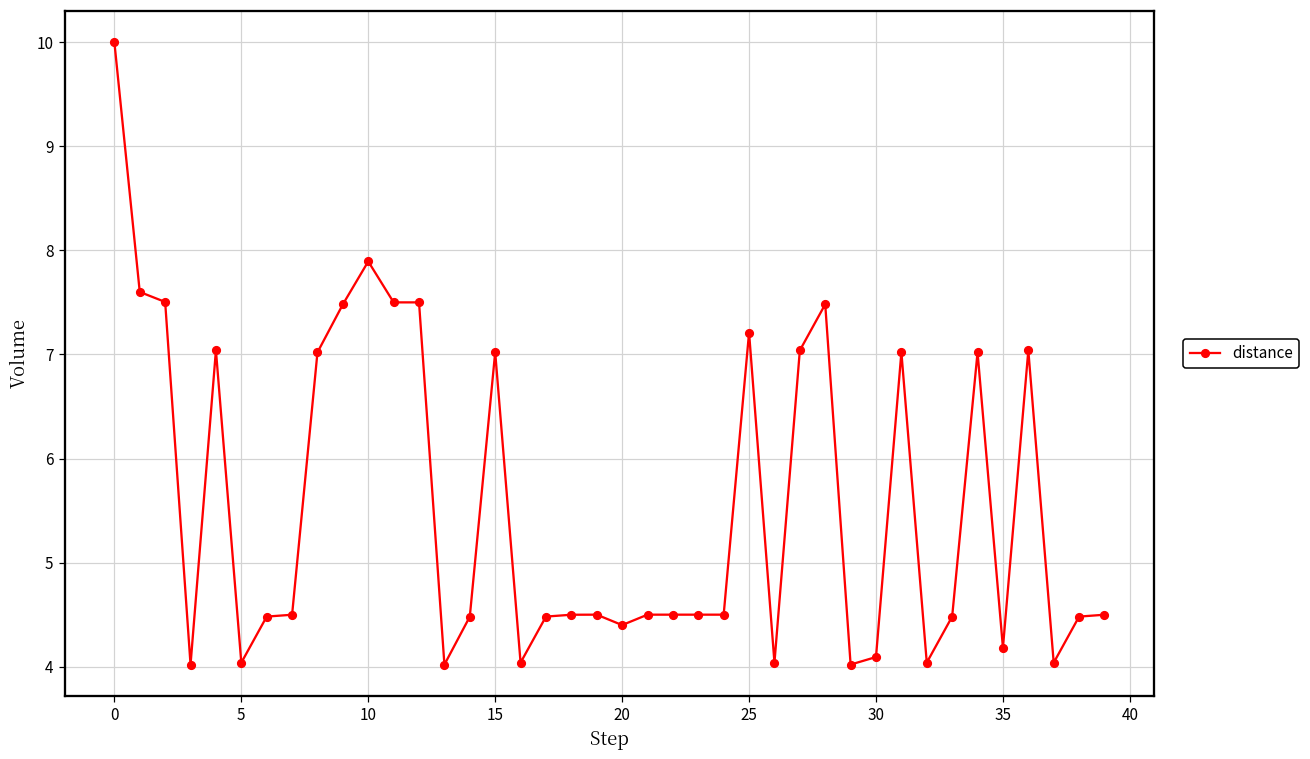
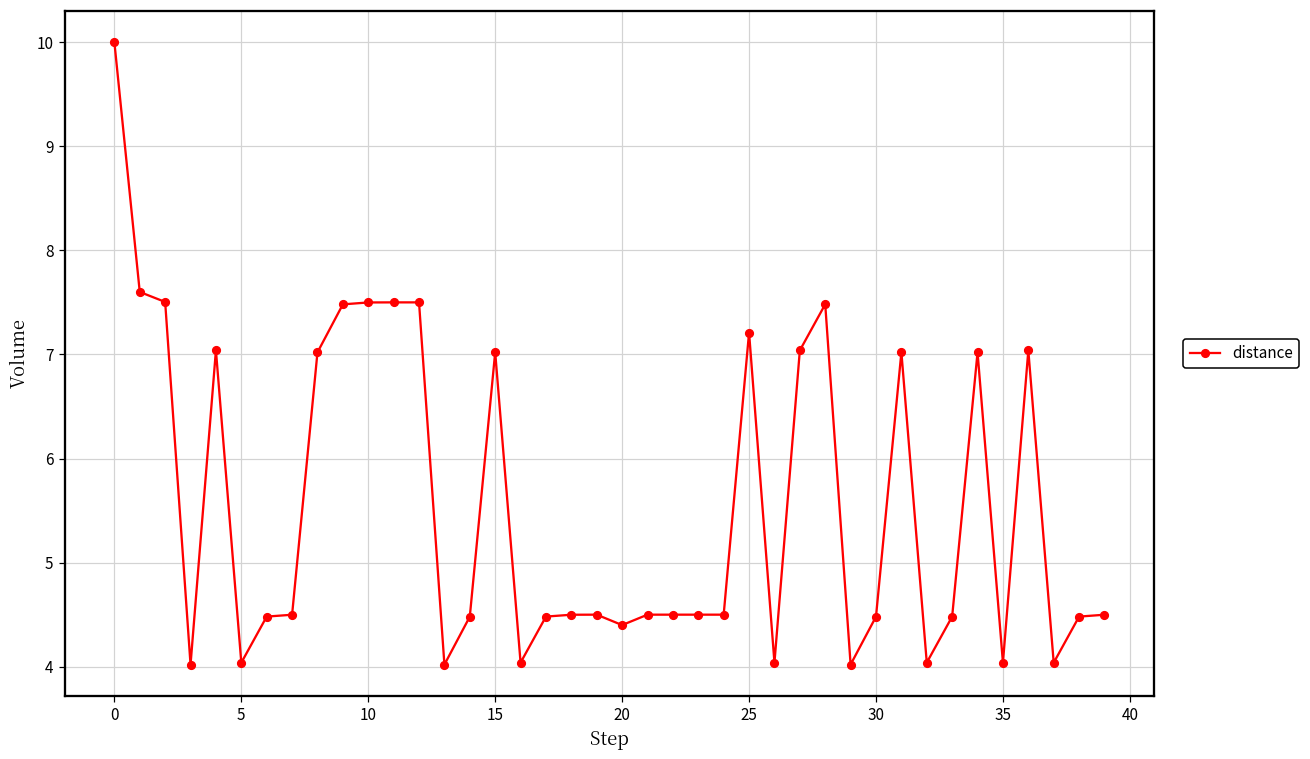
  {
    "0": 10.0,
    "5": 4.0,
-   "10": 7.9,
+   "10": 7.5,
    "15": 7.0,
    "20": 4.4,
    "25": 7.2,
-   "30": 4.1,
-   "35": 4.2
+   "30": 4.5,
+   "35": 4.0
  }
